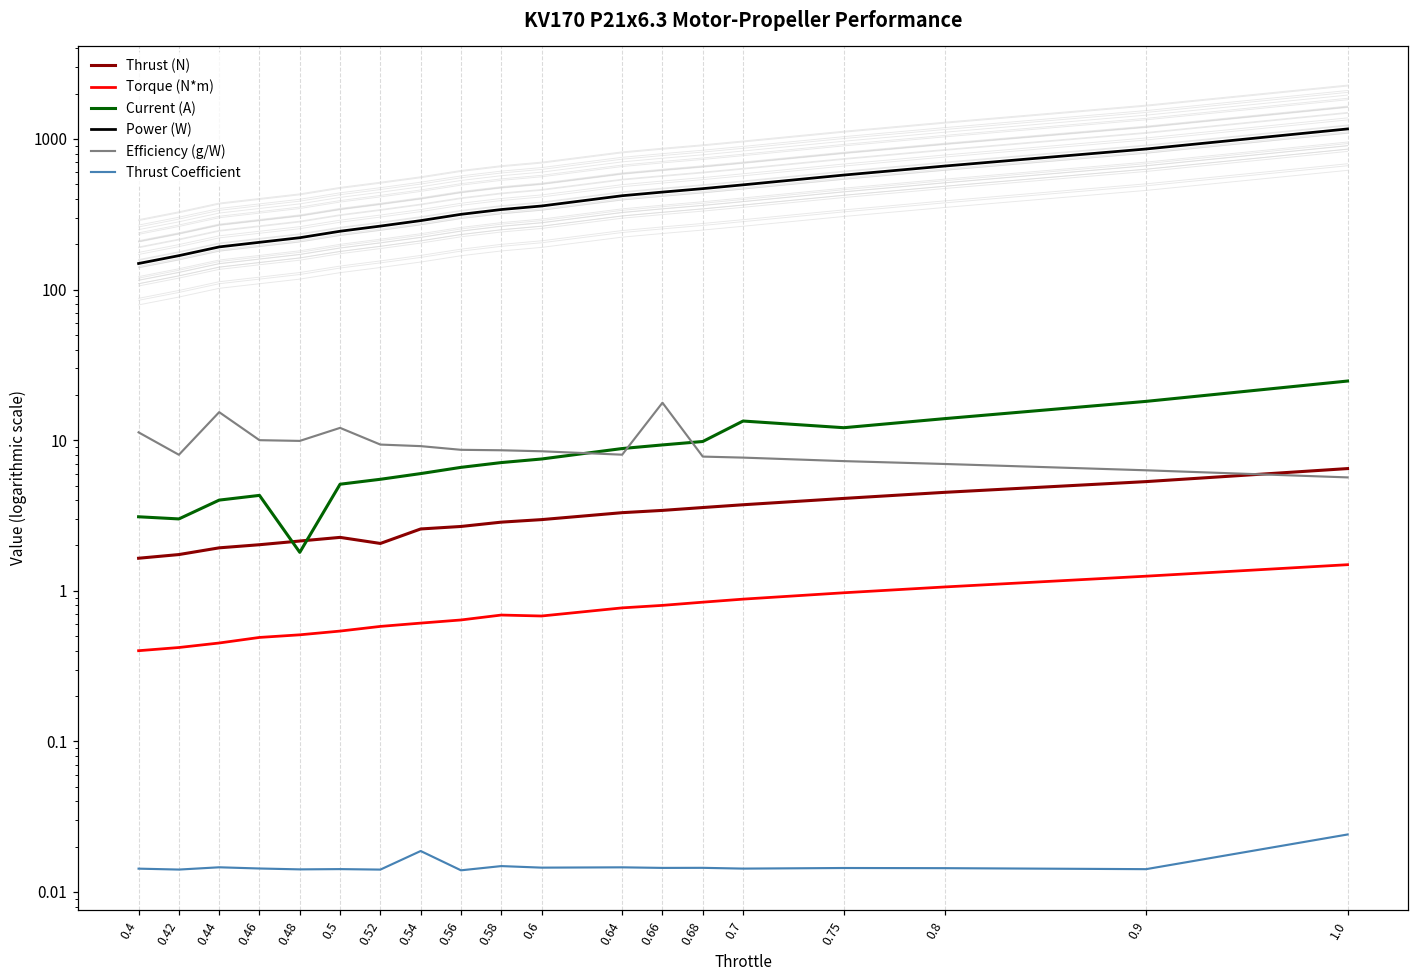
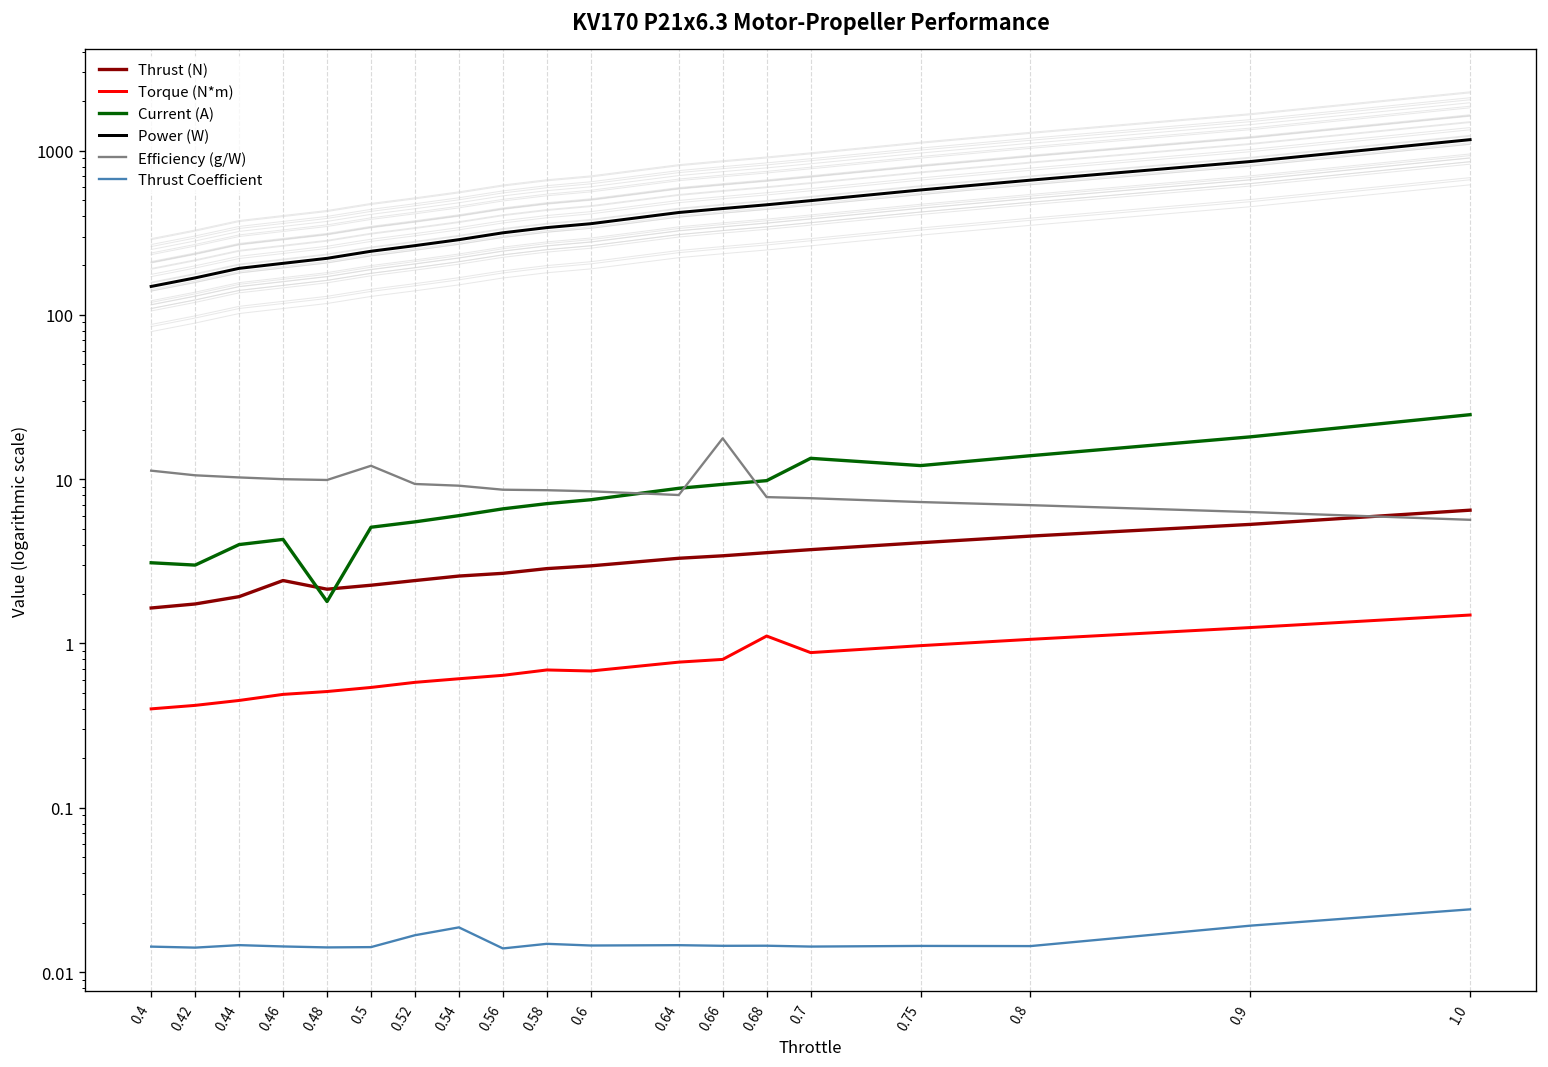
  {
    "Thrust (N)": {
      "0.4": 1.6,
      "0.42": 1.7,
      "0.44": 1.9,
-     "0.46": 2.0,
+     "0.46": 2.4,
      "0.48": 2.1,
      "0.5": 2.3,
-     "0.52": 2.1,
+     "0.52": 2.4,
      "0.54": 2.6,
      "0.56": 2.7,
      "0.58": 2.9,
      "0.6": 3.0,
      "0.64": 3.3,
      "0.66": 3.4,
      "0.68": 3.6,
      "0.7": 3.7,
      "0.75": 4.1,
      "0.8": 4.5,
      "0.9": 5.3,
      "1.0": 6
    },
    "Torque (N*m)": {
      "0.4": 0.4,
      "0.42": 0.42,
      "0.44": 0.45,
      "0.46": 0.5,
      "0.48": 0.5,
      "0.5": 0.54,
      "0.52": 0.6,
      "0.54": 0.6,
      "0.56": 0.6,
      "0.58": 0.7,
      "0.6": 0.7,
      "0.64": 0.8,
      "0.66": 0.8,
-     "0.68": 0.8,
+     "0.68": 1.1,
      "0.7": 0.9,
      "0.75": 1.0,
      "0.8": 1.1,
      "0.9": 1.3,
      "1.0": 1.5
    },
    "Current (A)": {
      "0.4": 3.1,
      "0.42": 3.0,
      "0.44": 4.0,
      "0.46": 4.3,
      "0.48": 1.8,
      "0.5": 5.1,
      "0.52": 5.5,
      "0.54": 6,
      "0.56": 7,
      "0.58": 7,
      "0.6": 8,
      "0.64": 9,
      "0.66": 9,
      "0.68": 10,
      "0.7": 13,
      "0.75": 12,
      "0.8": 14,
      "0.9": 18,
      "1.0": 25
    },
    "Power (W)": {
      "0.4": 150,
      "0.42": 170,
      "0.44": 190,
      "0.46": 210,
      "0.48": 220,
      "0.5": 240,
      "0.52": 260,
      "0.54": 290,
      "0.56": 320,
      "0.58": 340,
      "0.6": 360,
      "0.64": 420,
      "0.66": 440,
      "0.68": 470,
      "0.7": 500,
      "0.75": 580,
      "0.8": 700,
      "0.9": 900,
      "1.0": 1200
    },
    "Efficiency (g/W)": {
      "0.4": 11,
-     "0.42": 8,
-     "0.44": 15,
+     "0.42": 11,
+     "0.44": 10,
      "0.46": 10,
      "0.48": 10,
      "0.5": 12,
      "0.52": 9,
      "0.54": 9,
      "0.56": 9,
      "0.58": 9,
      "0.6": 8,
      "0.64": 8,
      "0.66": 18,
      "0.68": 8,
      "0.7": 8,
      "0.75": 7,
      "0.8": 7,
      "0.9": 6,
      "1.0": 5.7
    },
    "Thrust Coefficient": {
      "0.4": 0.014,
      "0.42": 0.014,
      "0.44": 0.015,
      "0.46": 0.014,
      "0.48": 0.014,
      "0.5": 0.014,
-     "0.52": 0.014,
+     "0.52": 0.017,
      "0.54": 0.019,
      "0.56": 0.014,
      "0.58": 0.015,
      "0.6": 0.015,
      "0.64": 0.015,
      "0.66": 0.014,
      "0.68": 0.014,
      "0.7": 0.014,
      "0.75": 0.014,
      "0.8": 0.014,
-     "0.9": 0.014,
+     "0.9": 0.019,
      "1.0": 0.024
    }
  }
